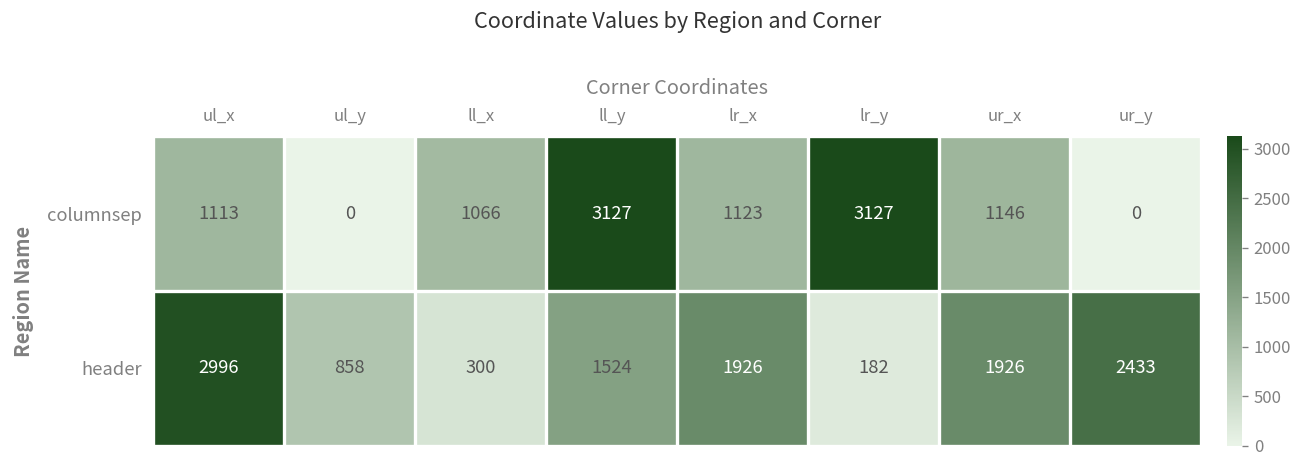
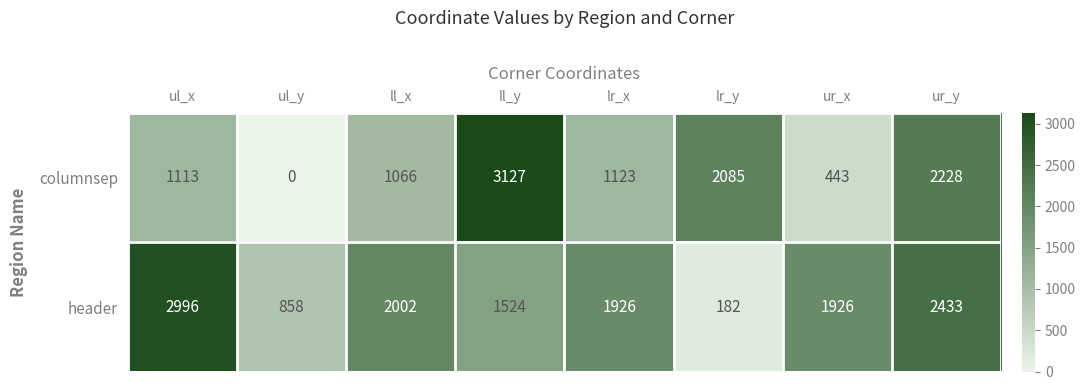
  {
    "columnsep": {
      "ul_x": 1113,
      "ul_y": 0,
      "ll_x": 1066,
      "ll_y": 3127,
      "lr_x": 1123,
-     "lr_y": 3127,
-     "ur_x": 1146,
-     "ur_y": 0
+     "lr_y": 2085,
+     "ur_x": 443,
+     "ur_y": 2228
    },
    "header": {
      "ul_x": 2996,
      "ul_y": 858,
-     "ll_x": 300,
+     "ll_x": 2002,
      "ll_y": 1524,
      "lr_x": 1926,
      "lr_y": 182,
      "ur_x": 1926,
      "ur_y": 2433
    }
  }
